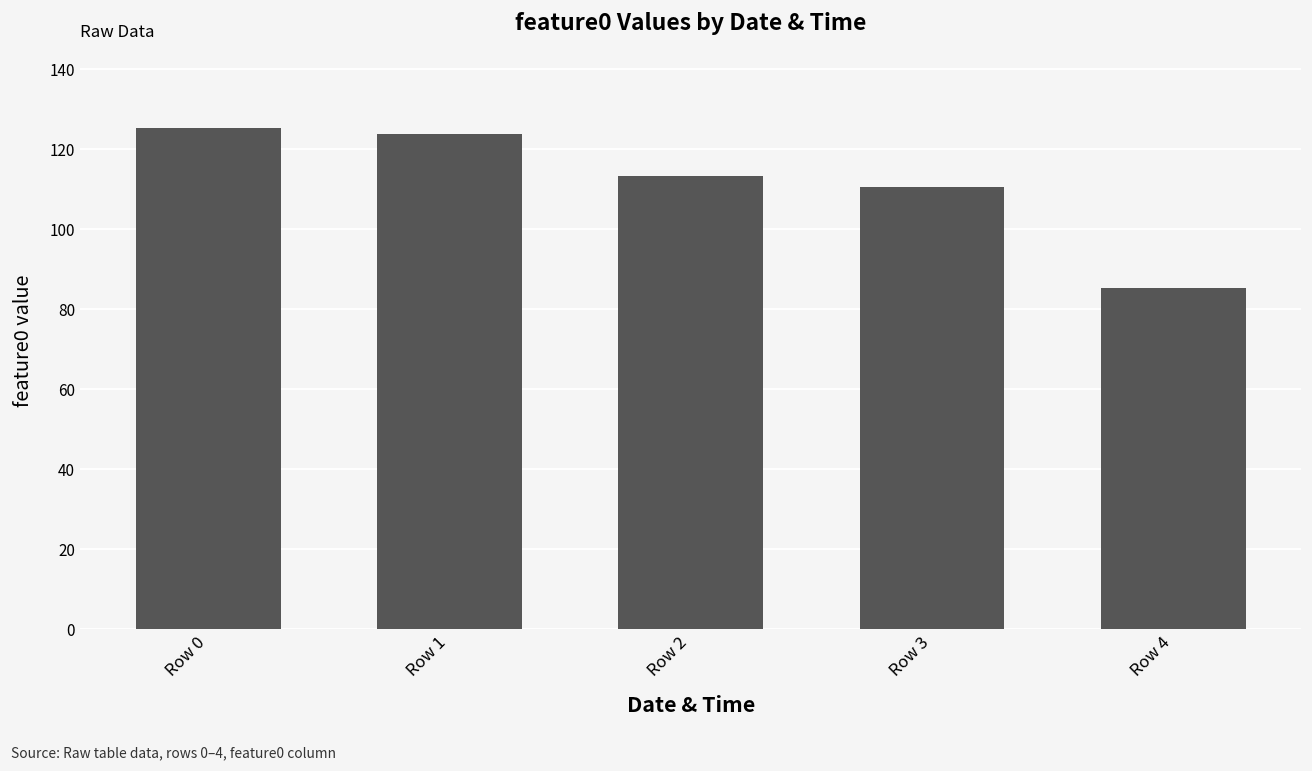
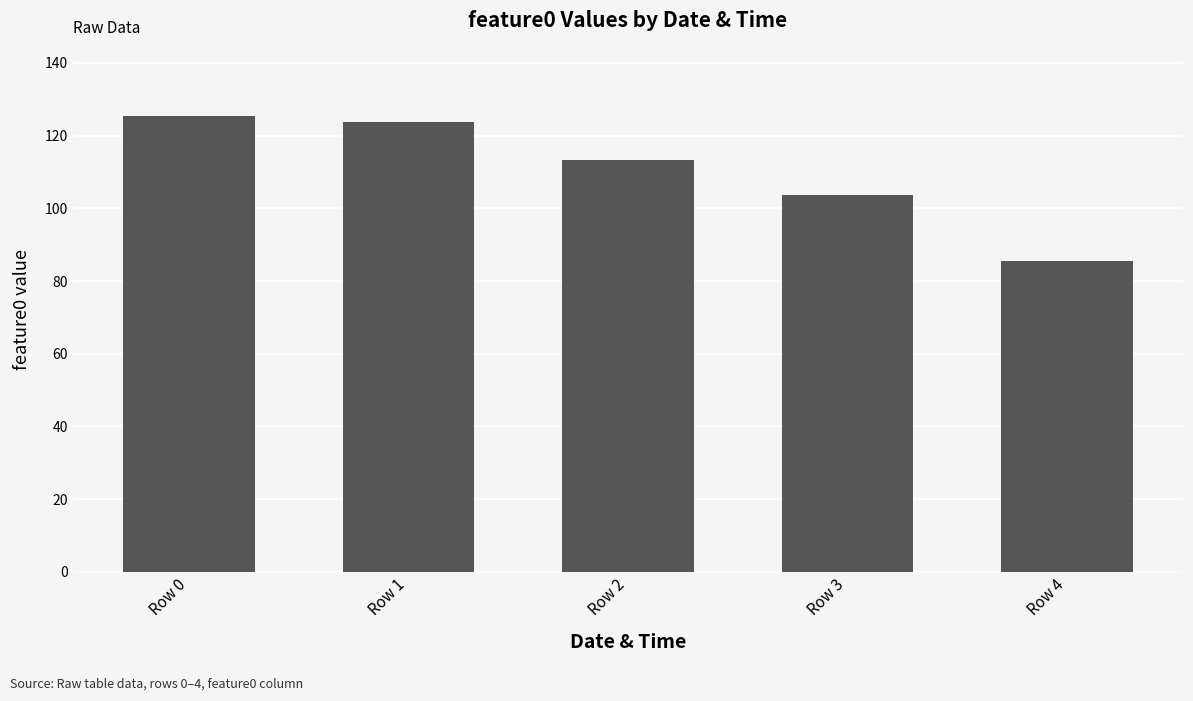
  {
    "Row 0": 125,
    "Row 1": 124,
    "Row 2": 113,
-   "Row 3": 111,
+   "Row 3": 104,
    "Row 4": 85
  }
